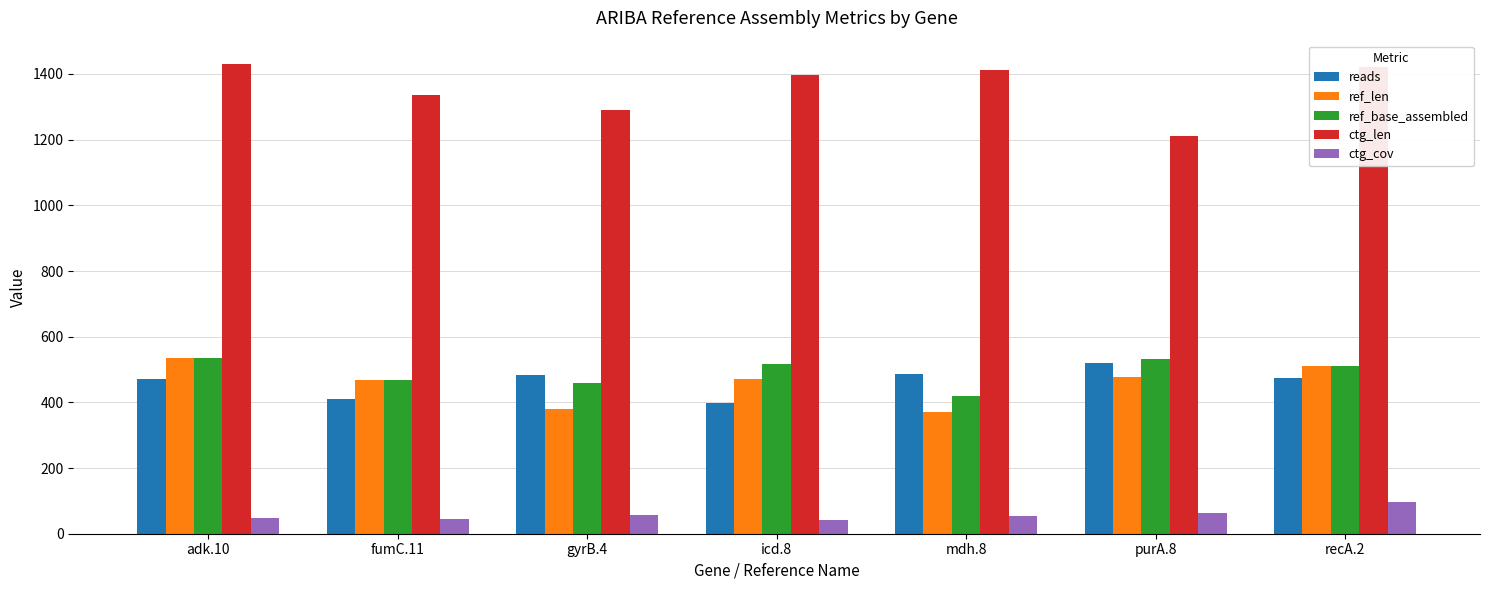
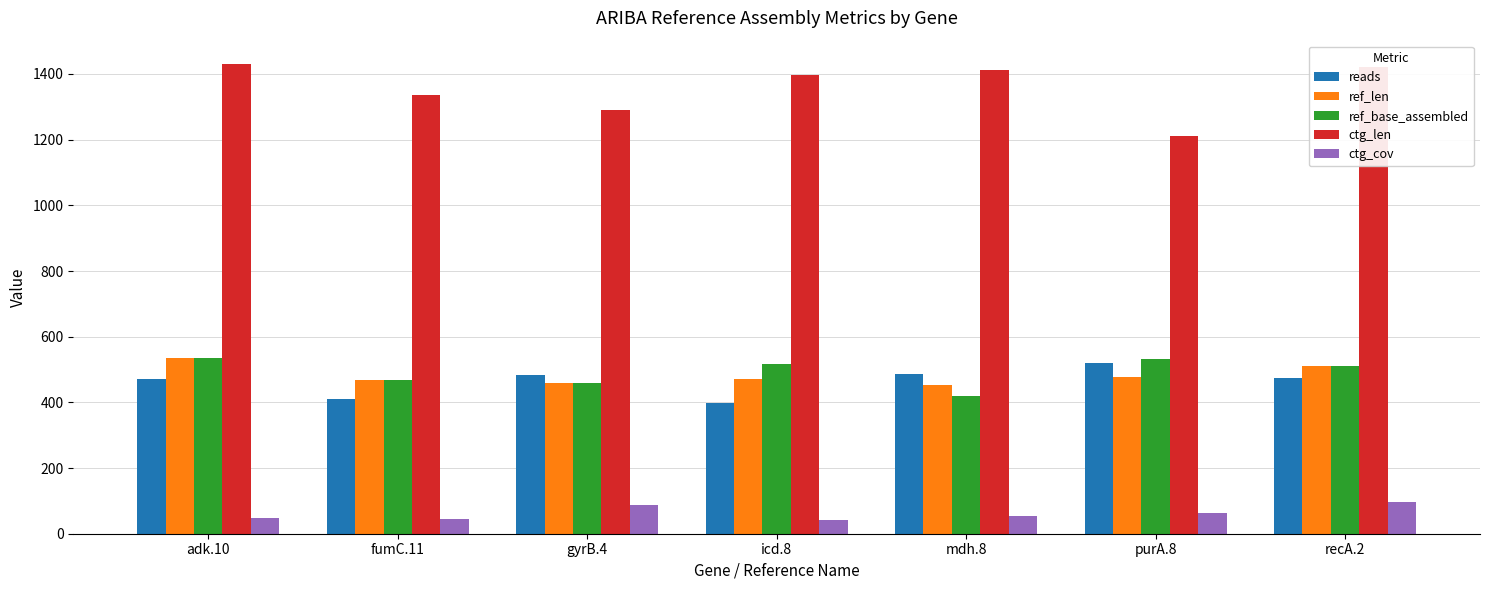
  {
    "reads": {
      "adk.10": 470,
      "fumC.11": 410,
      "gyrB.4": 480,
      "icd.8": 400,
      "mdh.8": 490,
      "purA.8": 520,
      "recA.2": 470
    },
    "ref_len": {
      "adk.10": 540,
      "fumC.11": 470,
-     "gyrB.4": 380,
+     "gyrB.4": 460,
      "icd.8": 470,
-     "mdh.8": 370,
+     "mdh.8": 450,
      "purA.8": 480,
      "recA.2": 510
    },
    "ref_base_assembled": {
      "adk.10": 540,
      "fumC.11": 470,
      "gyrB.4": 460,
      "icd.8": 520,
      "mdh.8": 420,
      "purA.8": 530,
      "recA.2": 510
    },
    "ctg_len": {
      "adk.10": 1430,
      "fumC.11": 1340,
      "gyrB.4": 1290,
      "icd.8": 1400,
      "mdh.8": 1410,
      "purA.8": 1210
    },
    "ctg_cov": {
      "adk.10": 50,
      "fumC.11": 50,
-     "gyrB.4": 60,
+     "gyrB.4": 90,
      "icd.8": 40,
      "mdh.8": 50,
      "purA.8": 60,
      "recA.2": 100
    }
  }
